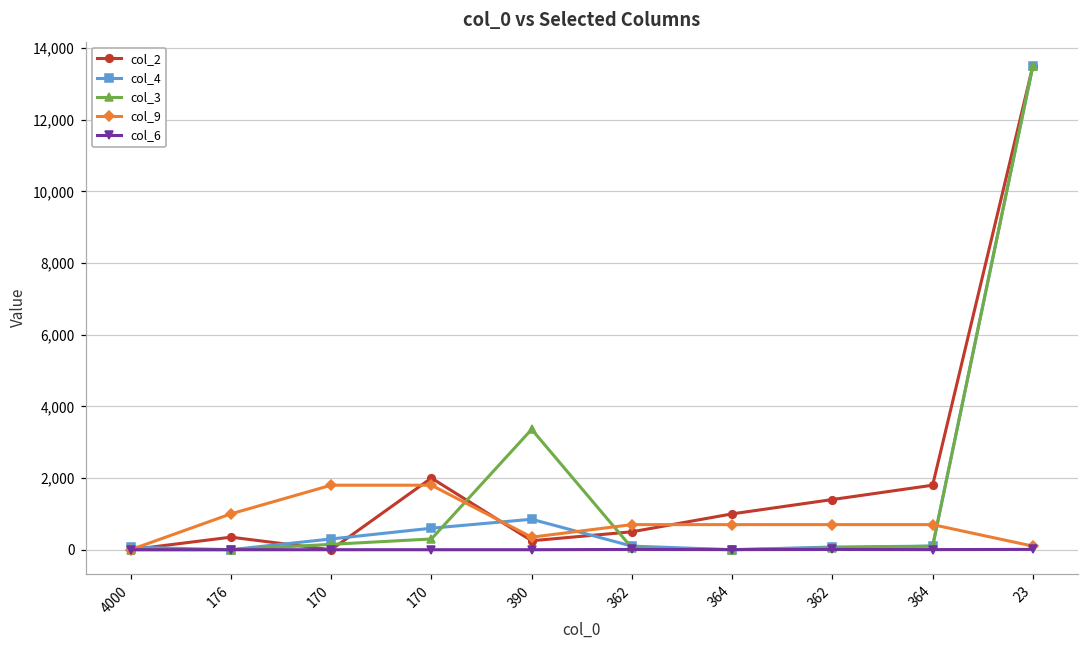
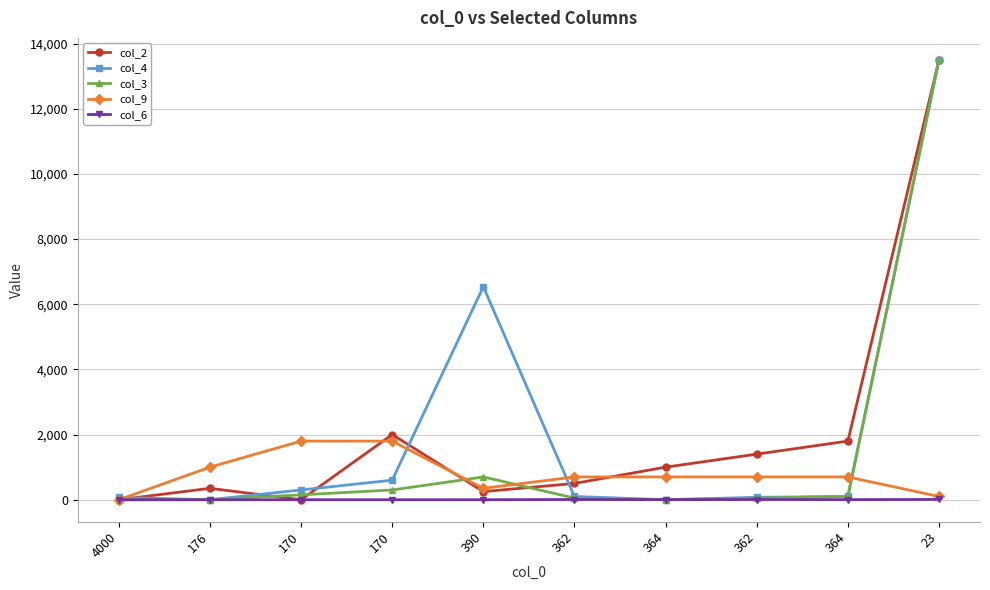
  {
    "col_2": {
      "176": "400",
      "390": "300"
    },
    "col_4": {
-     "390": "900"
+     "390": "6,500"
    },
    "col_3": {
-     "390": "3,400"
+     "390": "700"
    },
    "col_9": {
      "176": "1,000",
      "390": "400",
      "23": "100"
    },
    "col_6": {
      "390": "0",
      "23": "0"
    }
  }
